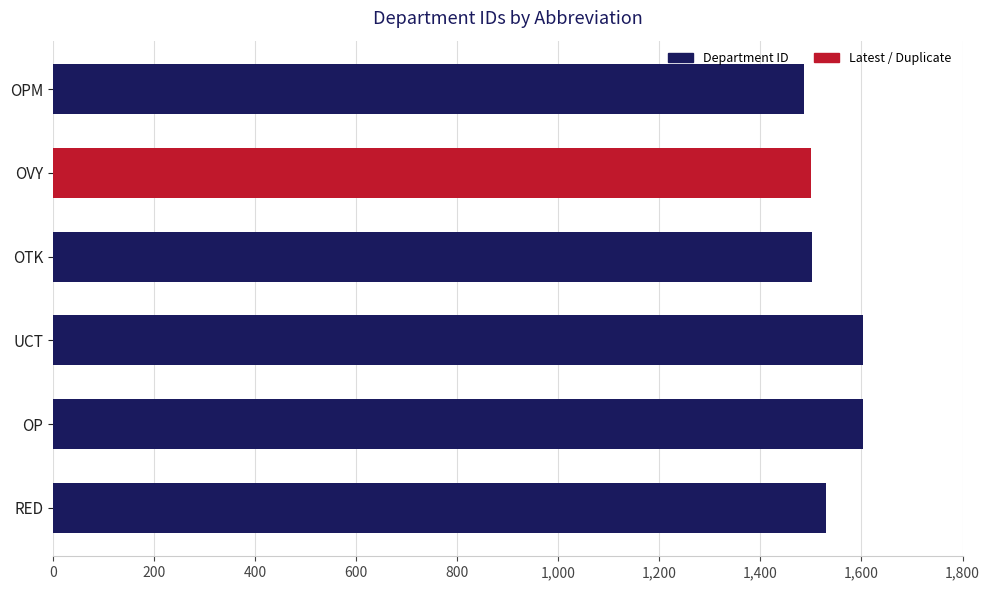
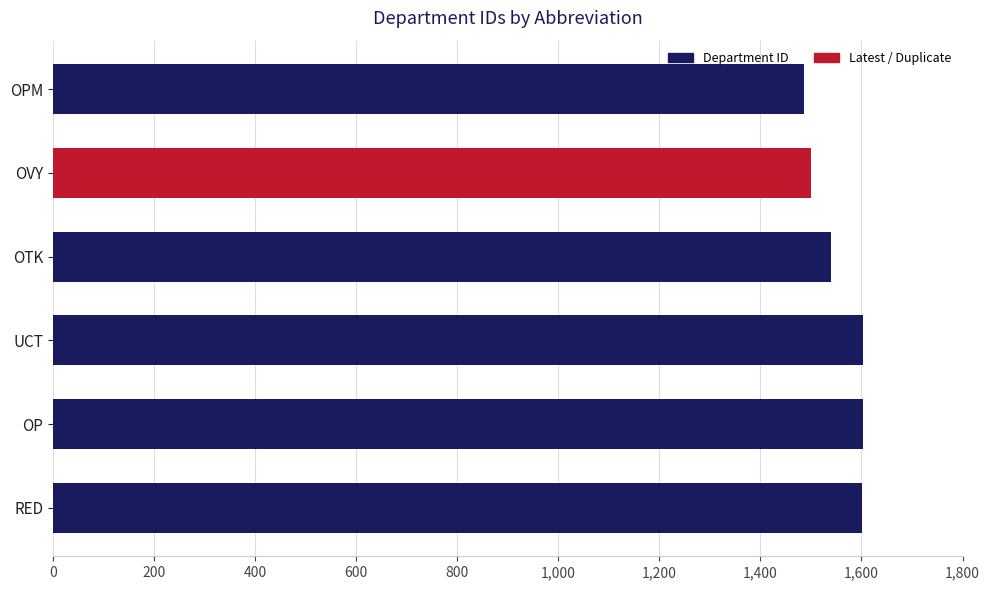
  {
    "Department ID": {
      "OPM": "1,490",
-     "OTK": "1,500",
+     "OTK": "1,540",
      "UCT": "1,600",
      "OP": "1,600",
-     "RED": "1,530"
+     "RED": "1,600"
    },
    "Latest / Duplicate": {
      "OVY": "1,500"
    }
  }
